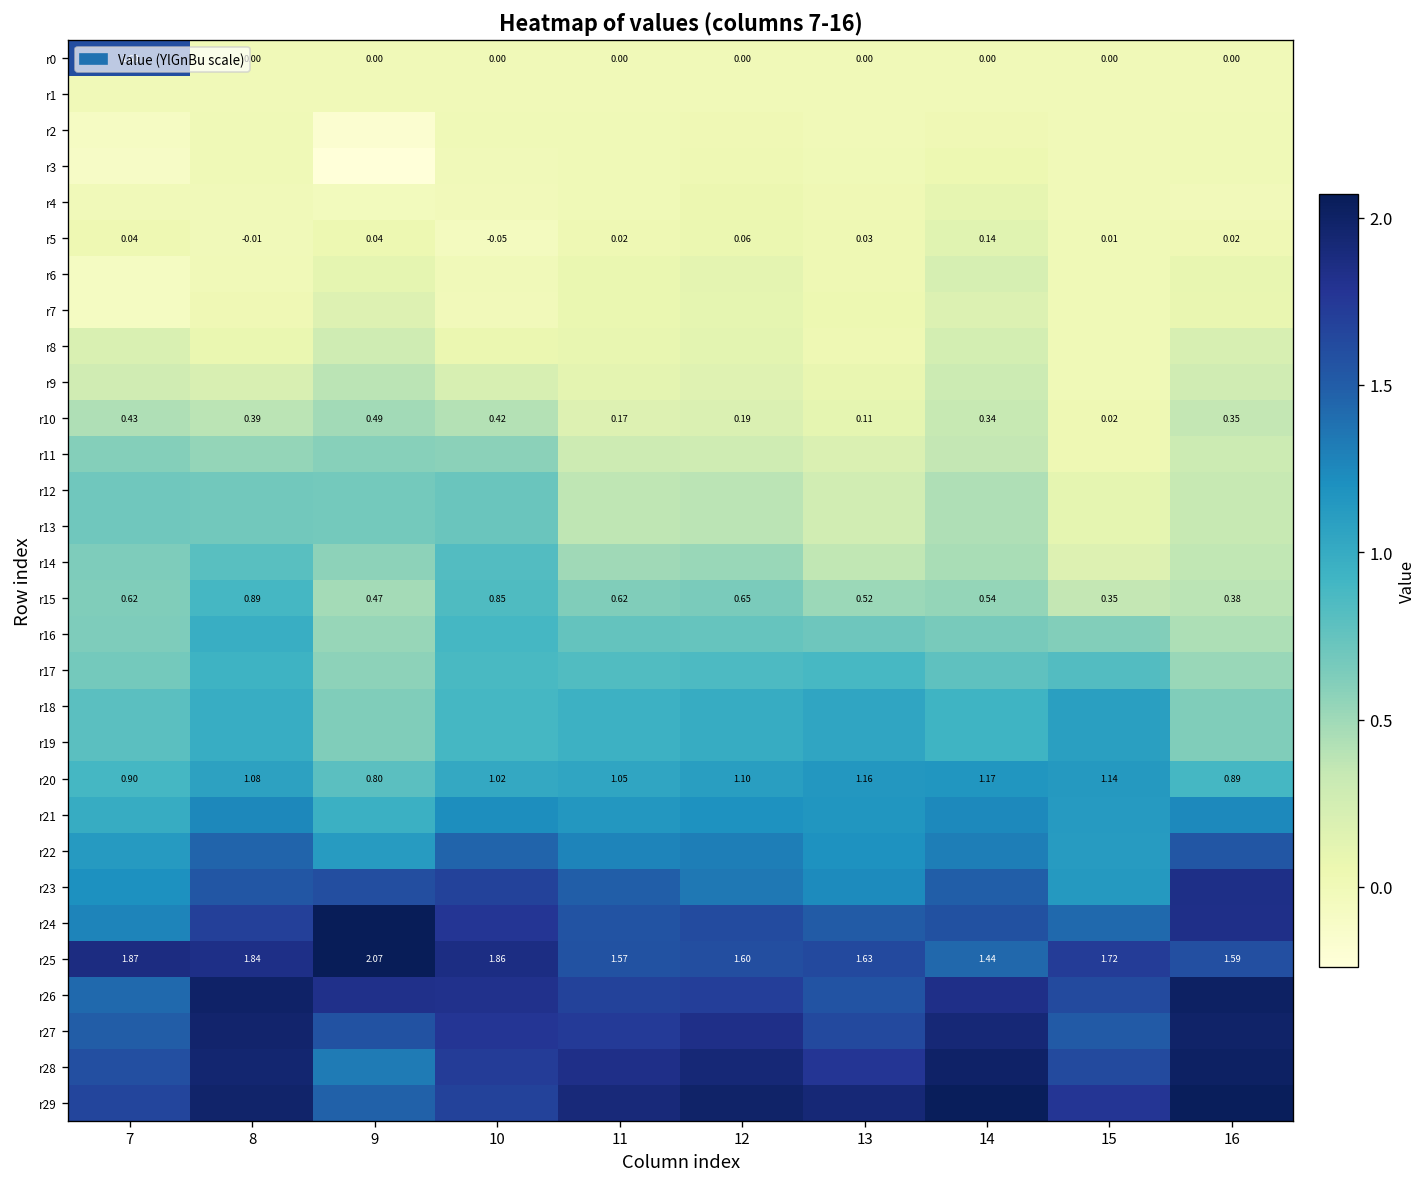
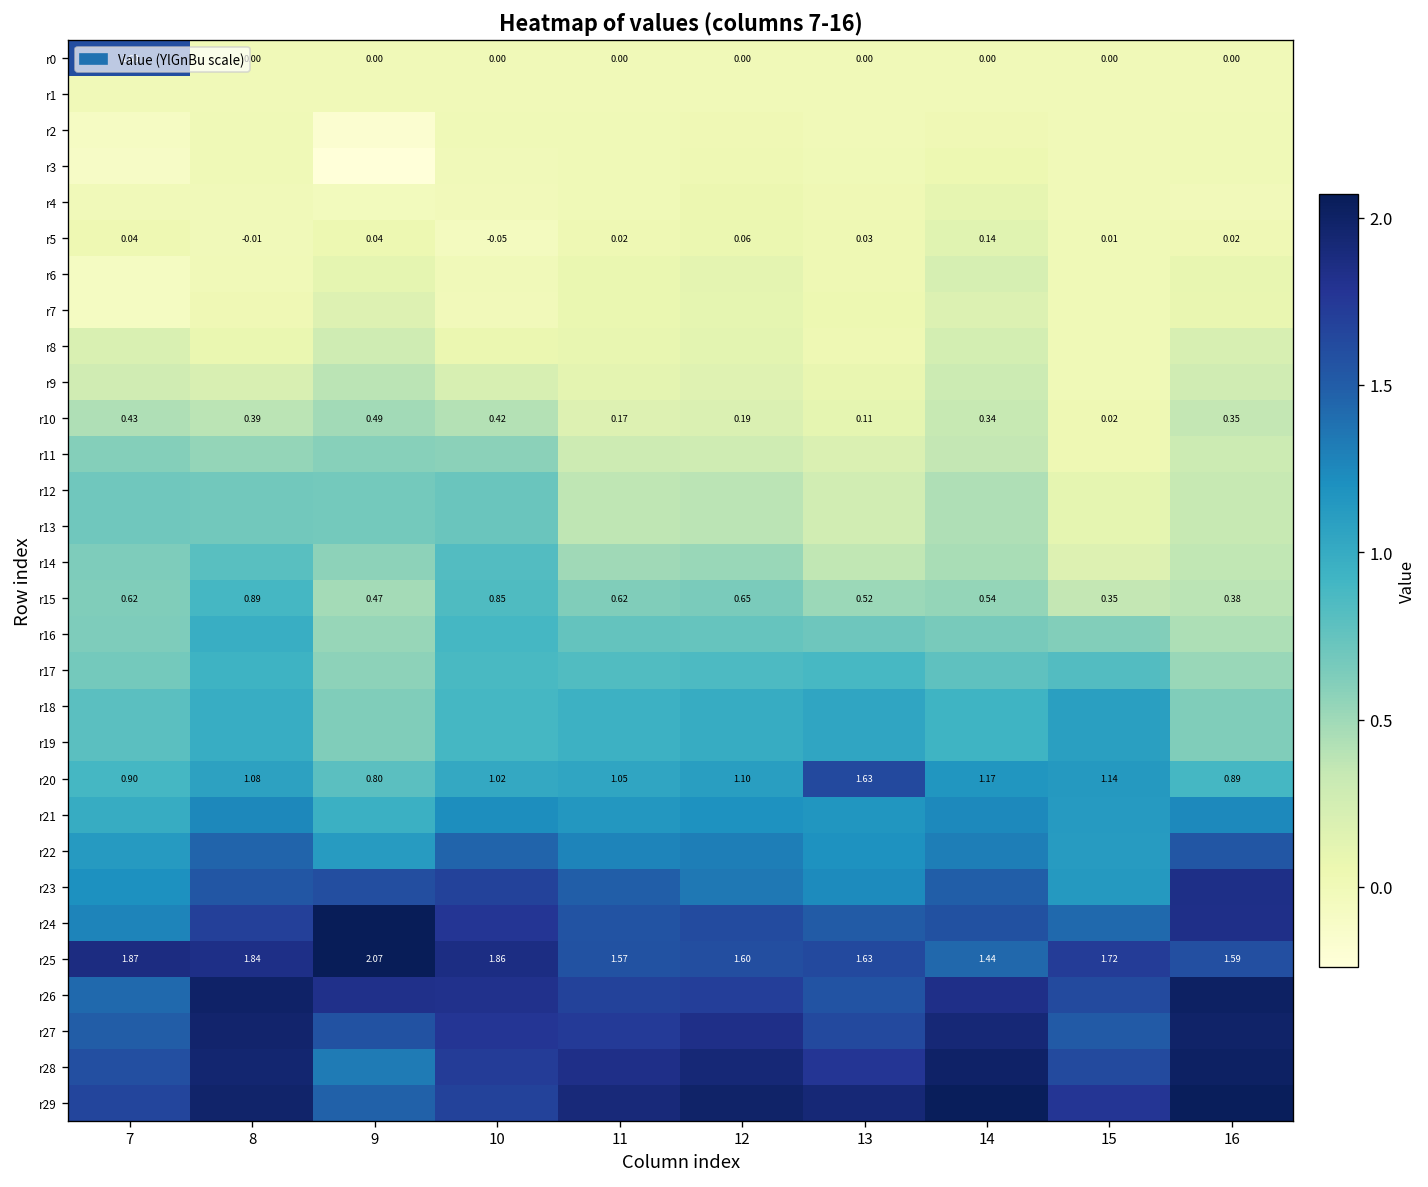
  {
    "r0": {
      "9": 0.00,
      "10": 0.00,
      "11": 0.00,
      "12": 0.00,
      "13": 0.00,
      "14": 0.00,
      "15": 0.00,
      "16": 0.00
    },
    "r5": {
      "7": 0.04,
      "8": -0.01,
      "9": 0.04,
      "10": -0.05,
      "11": 0.02,
      "12": 0.06,
      "13": 0.03,
      "14": 0.14,
      "15": 0.01,
      "16": 0.02
    },
    "r10": {
      "7": 0.43,
      "8": 0.39,
      "9": 0.49,
      "10": 0.42,
      "11": 0.17,
      "12": 0.19,
      "13": 0.11,
      "14": 0.34,
      "15": 0.02,
      "16": 0.35
    },
    "r15": {
      "7": 0.62,
      "8": 0.89,
      "9": 0.47,
      "10": 0.85,
      "11": 0.62,
      "12": 0.65,
      "13": 0.52,
      "14": 0.54,
      "15": 0.35,
      "16": 0.38
    },
    "r20": {
      "7": 0.90,
      "8": 1.08,
      "9": 0.80,
      "10": 1.02,
      "11": 1.05,
      "12": 1.10,
-     "13": 1.16,
+     "13": 1.63,
      "14": 1.17,
      "15": 1.14,
      "16": 0.89
    },
    "r25": {
      "7": 1.87,
      "8": 1.84,
      "9": 2.07,
      "10": 1.86,
      "11": 1.57,
      "12": 1.60,
      "13": 1.63,
      "14": 1.44,
      "15": 1.72,
      "16": 1.59
    }
  }
